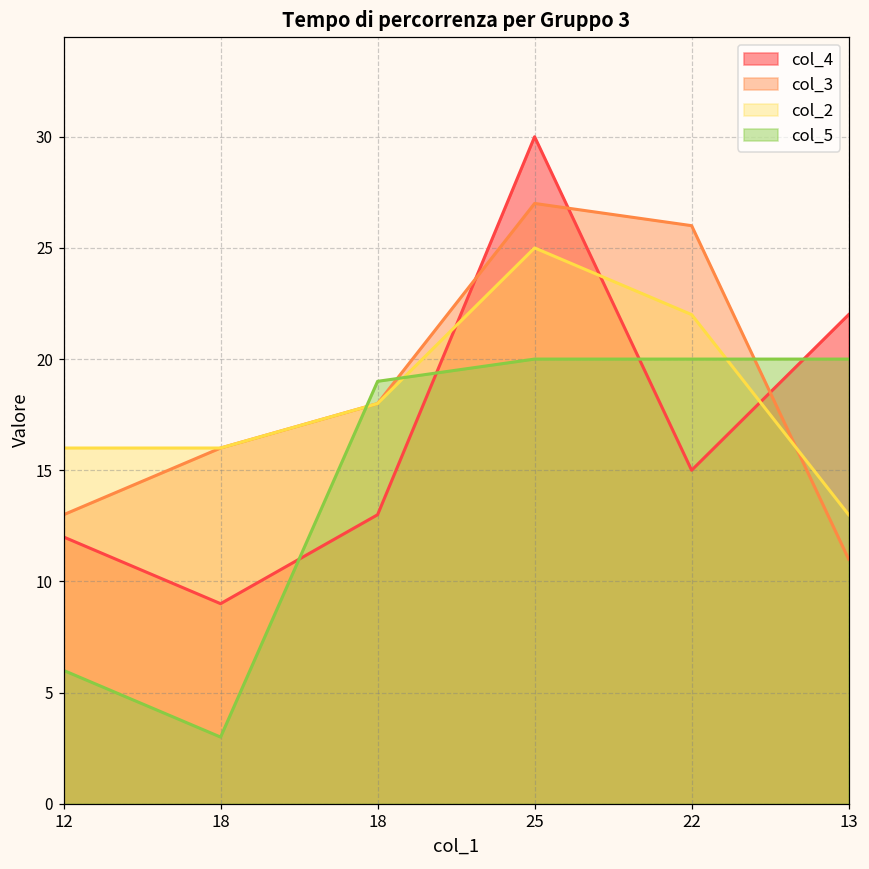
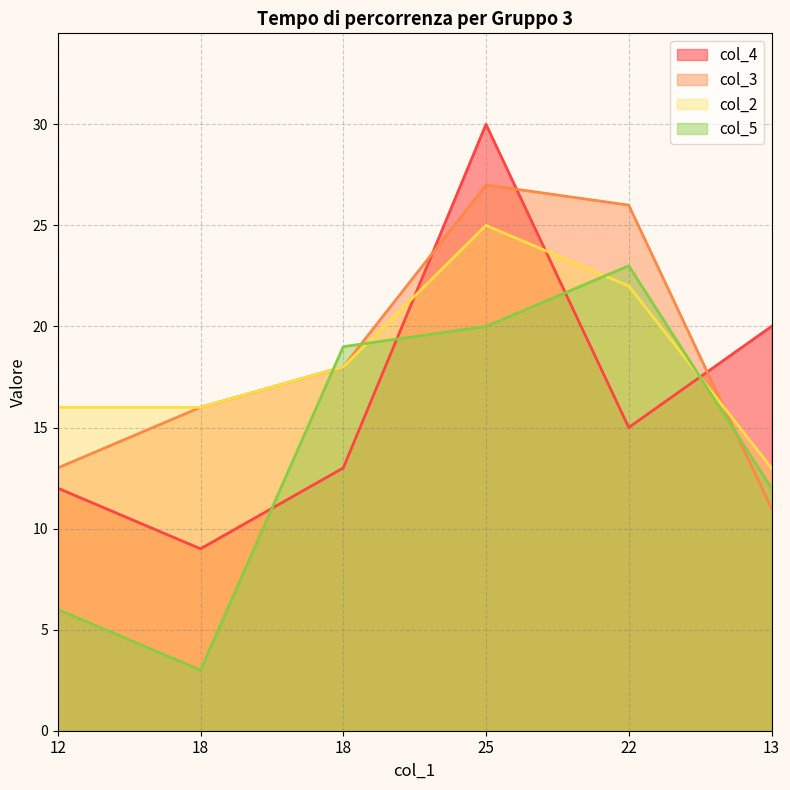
  {
    "col_4": {
      "12": 12,
      "25": 30,
      "22": 15,
-     "13": 22
+     "13": 20
    },
    "col_3": {
      "12": 13,
      "25": 27,
      "22": 26,
      "13": 11
    },
    "col_2": {
      "12": 16,
      "25": 25,
      "22": 22,
      "13": 13
    },
    "col_5": {
      "12": 6,
      "25": 20,
-     "22": 20,
-     "13": 20
+     "22": 23,
+     "13": 12
    }
  }
